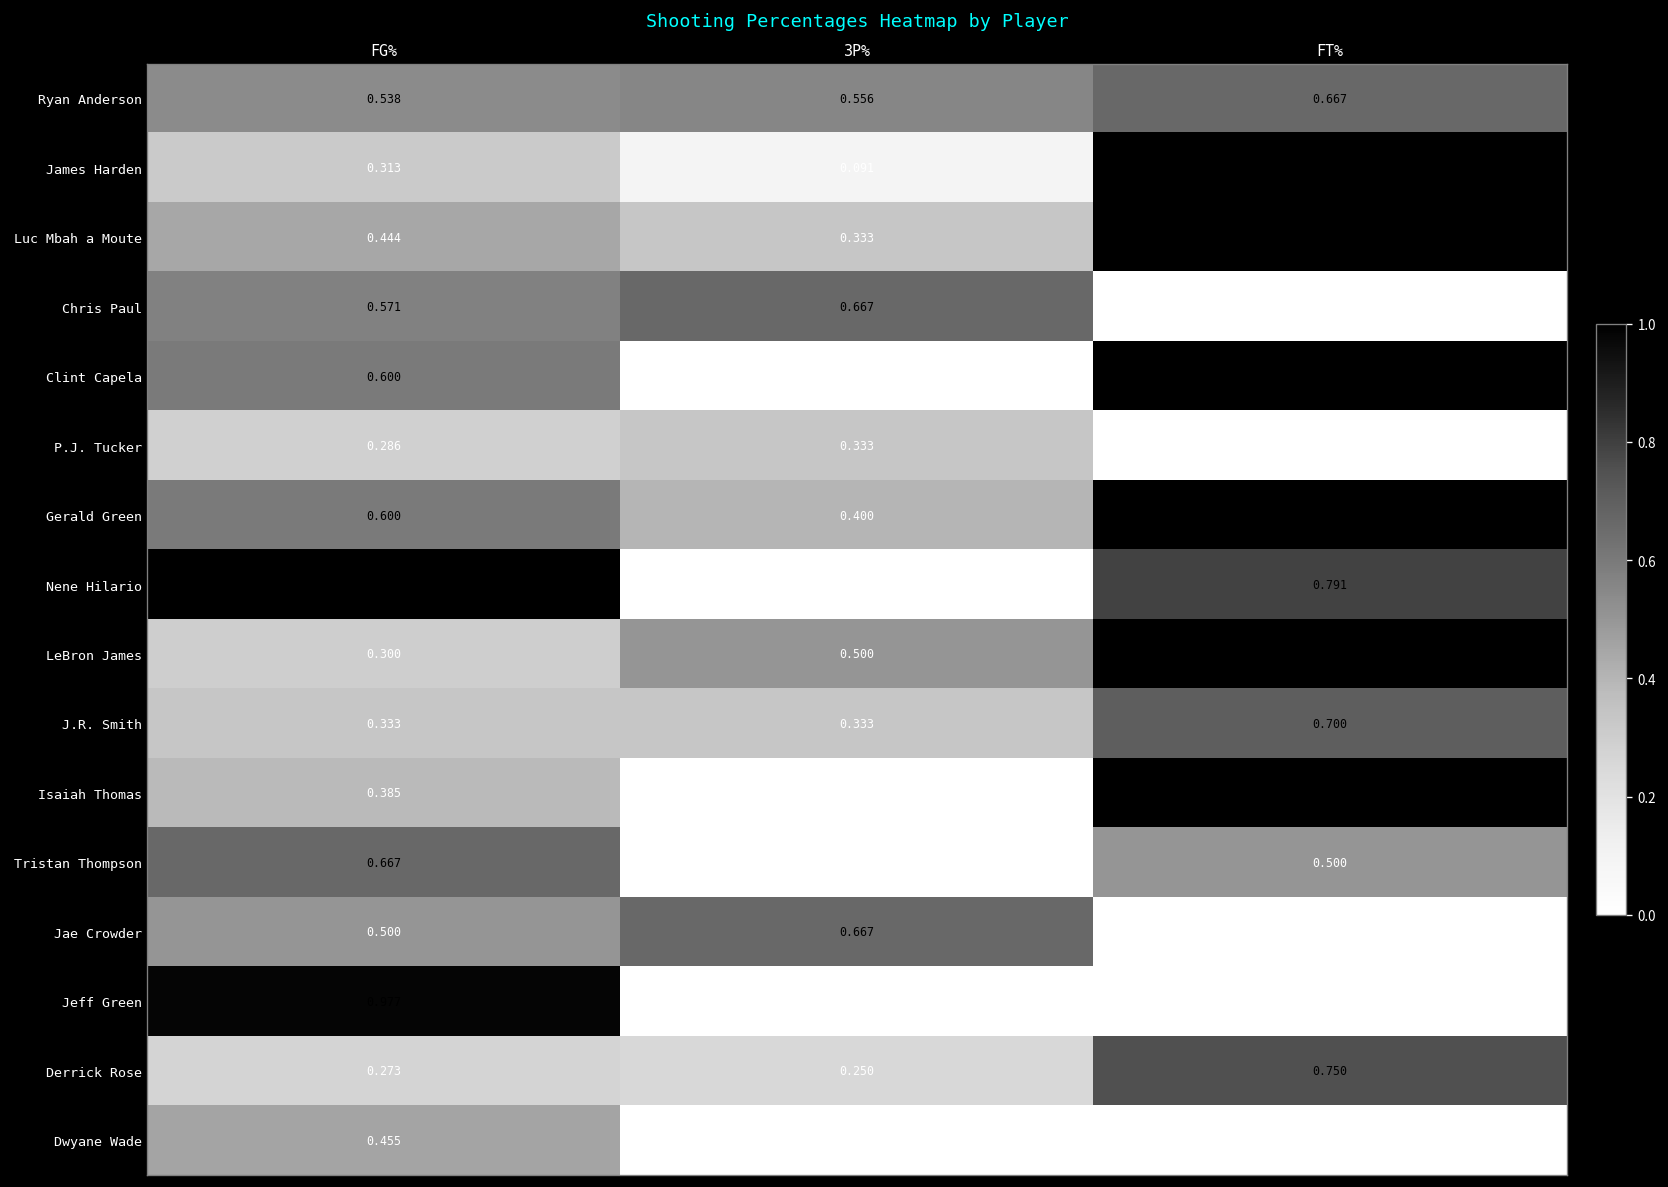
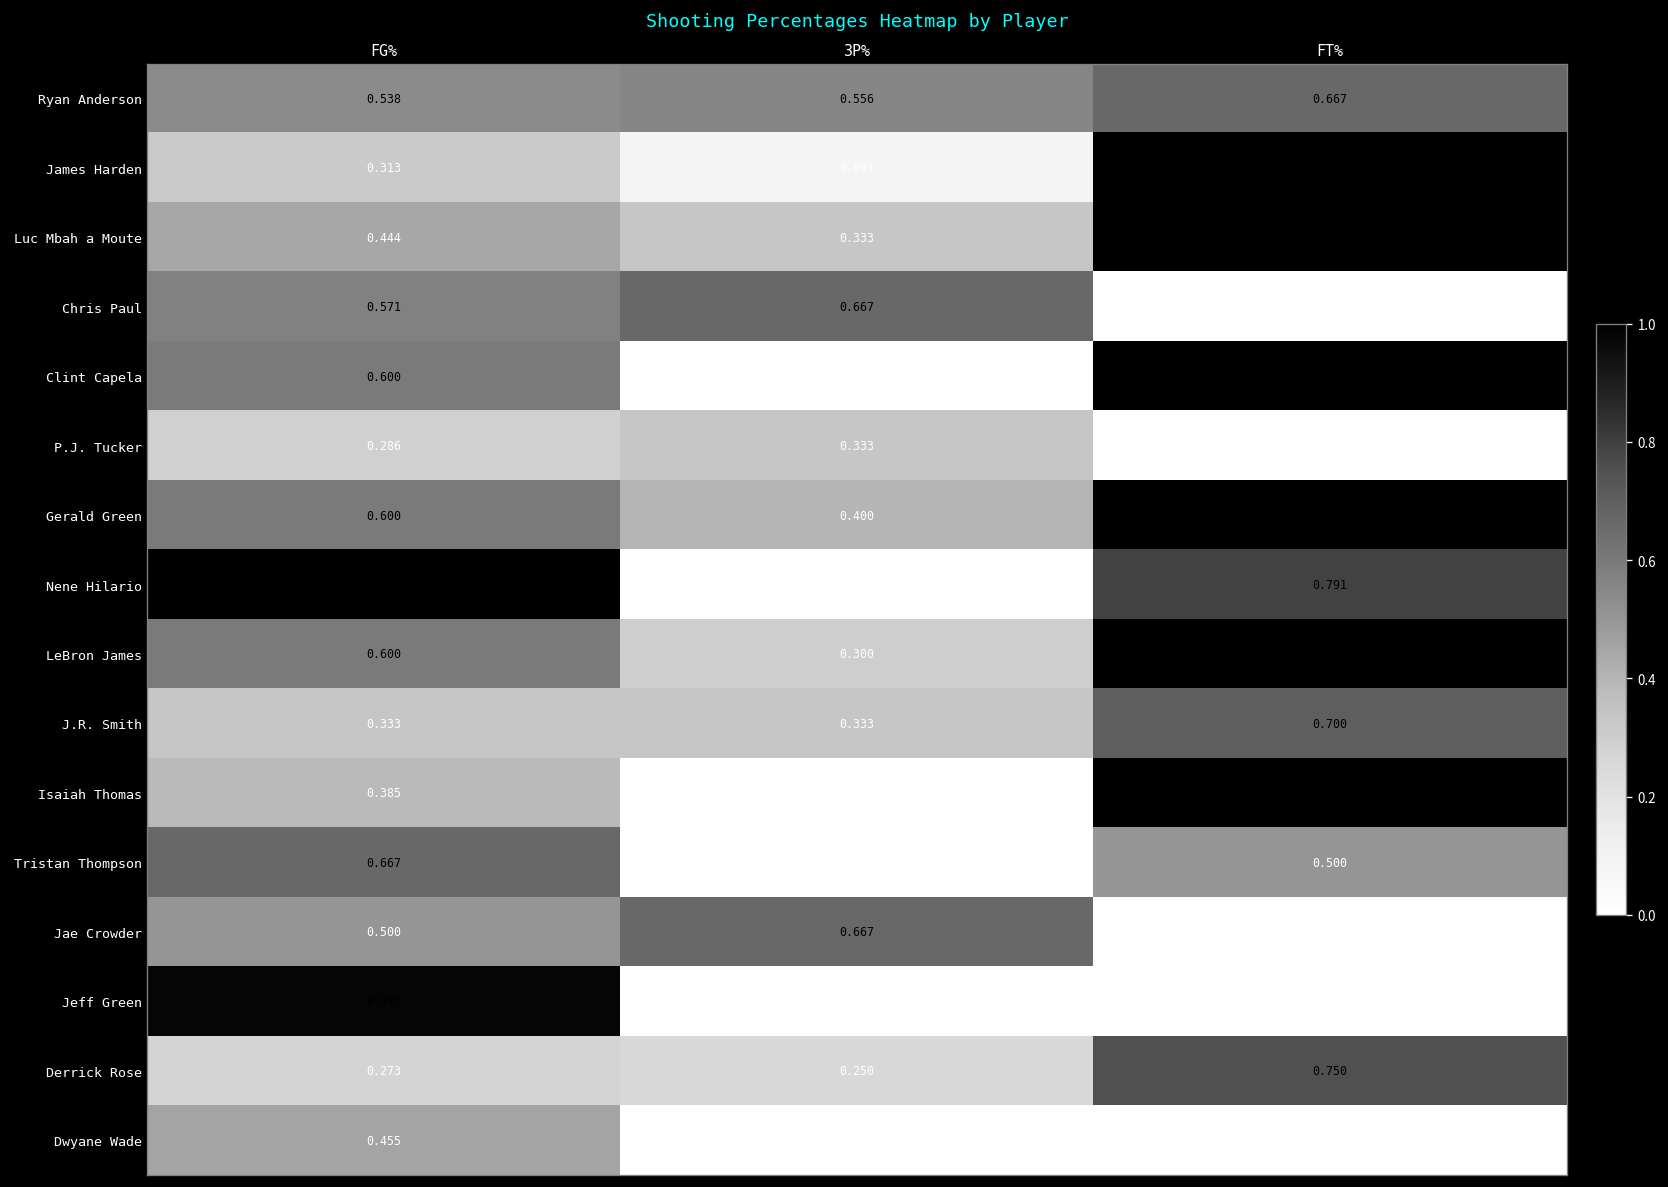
  {
    "Ryan Anderson": {
      "FG%": 0.538,
      "3P%": 0.556,
      "FT%": 0.667
    },
    "James Harden": {
      "FG%": 0.313
    },
    "Luc Mbah a Moute": {
      "FG%": 0.444,
      "3P%": 0.333
    },
    "Chris Paul": {
      "FG%": 0.571,
      "3P%": 0.667
    },
    "Clint Capela": {
      "FG%": 0.600
    },
    "P.J. Tucker": {
      "3P%": 0.333
    },
    "Gerald Green": {
      "FG%": 0.600,
      "3P%": 0.400
    },
    "Nene Hilario": {
      "FT%": 0.791
    },
    "LeBron James": {
-     "FG%": 0.300,
-     "3P%": 0.500
+     "FG%": 0.600,
+     "3P%": 0.300
    },
    "J.R. Smith": {
      "FG%": 0.333,
      "3P%": 0.333,
      "FT%": 0.700
    },
    "Isaiah Thomas": {
      "FG%": 0.385
    },
    "Tristan Thompson": {
      "FG%": 0.667,
      "FT%": 0.500
    },
    "Jae Crowder": {
      "FG%": 0.500,
      "3P%": 0.667
    },
    "Derrick Rose": {
      "FT%": 0.750
    },
    "Dwyane Wade": {
      "FG%": 0.455
    }
  }
